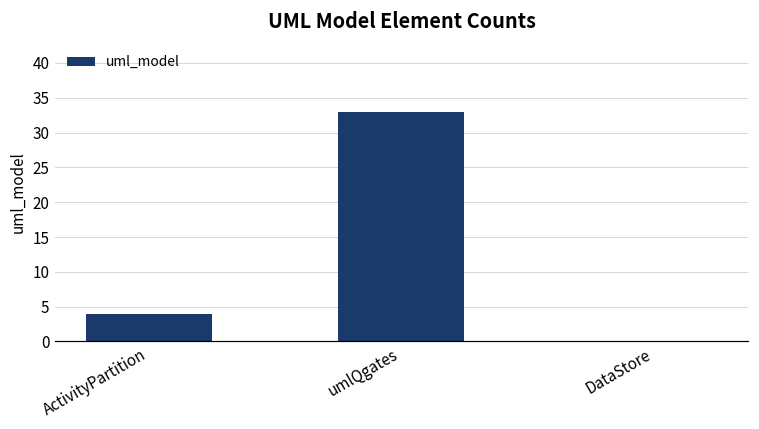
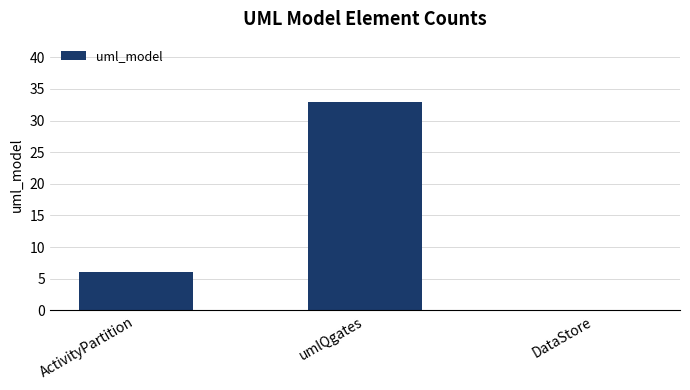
  {
-   "ActivityPartition": 4,
+   "ActivityPartition": 6,
    "umlQgates": 33,
    "DataStore": 0
  }
